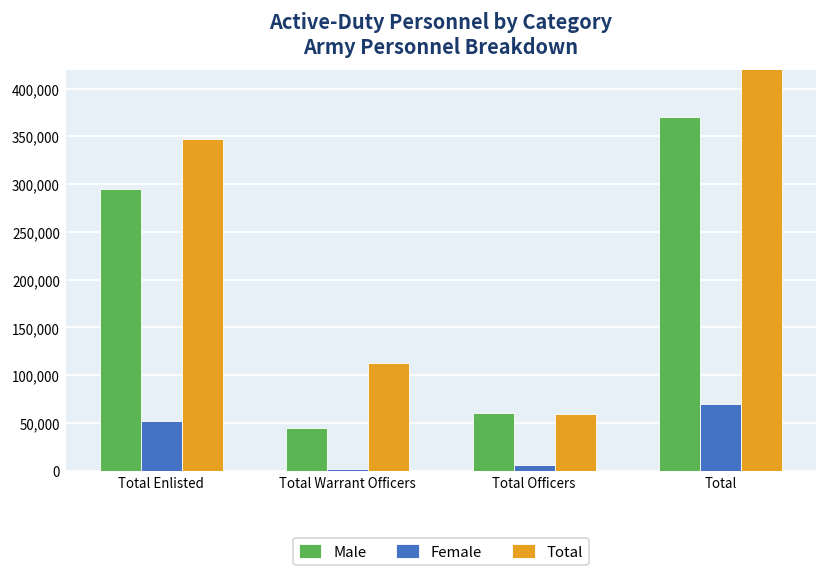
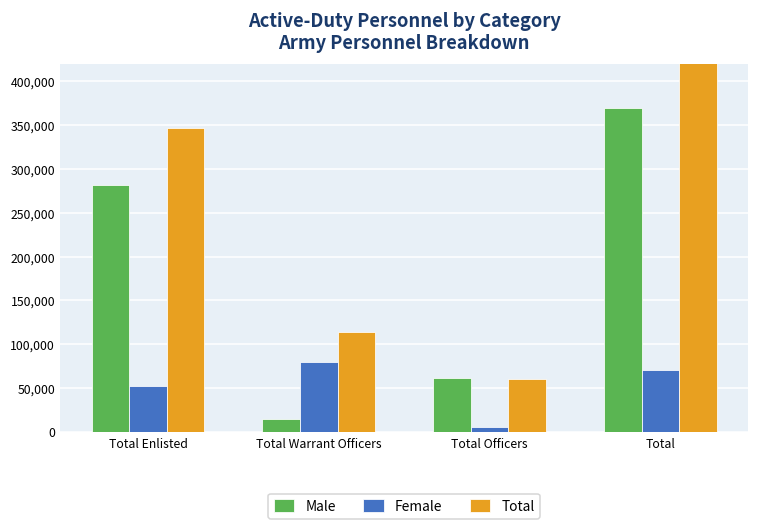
  {
    "Male": {
-     "Total Enlisted": "300,000",
-     "Total Warrant Officers": "40,000",
+     "Total Enlisted": "280,000",
+     "Total Warrant Officers": "10,000",
      "Total Officers": "60,000",
      "Total": "370,000"
    },
    "Female": {
      "Total Enlisted": "50,000",
-     "Total Warrant Officers": "0",
+     "Total Warrant Officers": "80,000",
      "Total Officers": "10,000",
      "Total": "70,000"
    },
    "Total": {
      "Total Enlisted": "350,000",
      "Total Warrant Officers": "110,000",
      "Total Officers": "60,000"
    }
  }
